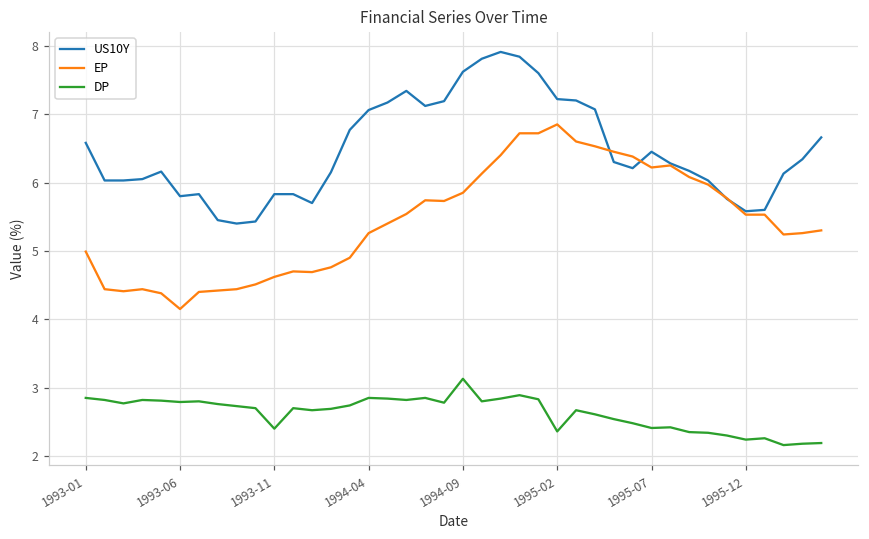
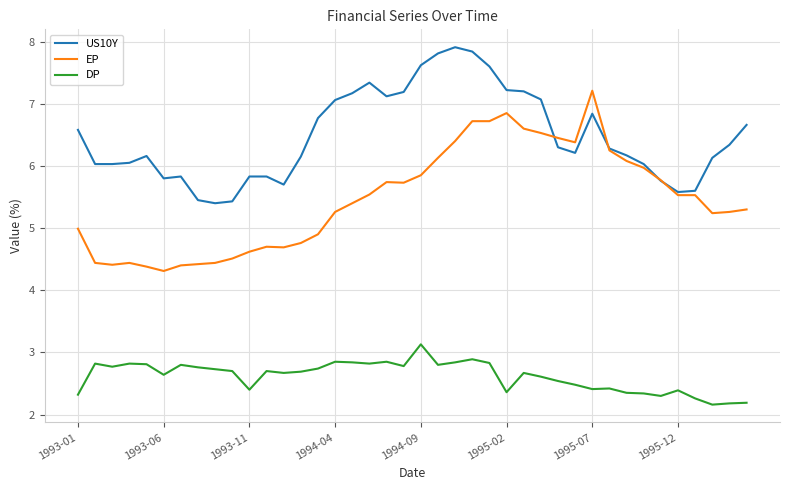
  {
    "US10Y": {
      "1993-01": 6.6,
      "1993-06": 5.8,
      "1993-11": 5.8,
      "1994-04": 7.1,
      "1994-09": 7.6,
      "1995-02": 7.2,
-     "1995-07": 6.5,
+     "1995-07": 6.8,
      "1995-12": 5.6
    },
    "EP": {
      "1993-01": 5.0,
-     "1993-06": 4.2,
+     "1993-06": 4.3,
      "1993-11": 4.6,
      "1994-04": 5.3,
      "1994-09": 5.9,
      "1995-02": 6.9,
-     "1995-07": 6.2,
+     "1995-07": 7.2,
      "1995-12": 5.5
    },
    "DP": {
-     "1993-01": 2.9,
-     "1993-06": 2.8,
+     "1993-01": 2.3,
+     "1993-06": 2.6,
      "1993-11": 2.4,
      "1994-04": 2.9,
      "1994-09": 3.1,
      "1995-02": 2.4,
      "1995-07": 2.4,
-     "1995-12": 2.2
+     "1995-12": 2.4
    }
  }
